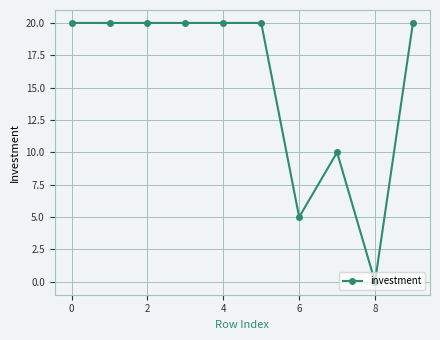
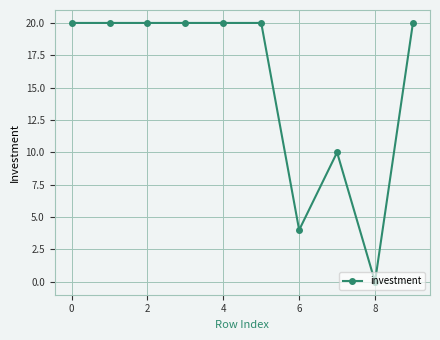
  {
    "0": 20,
    "2": 20,
    "4": 20,
-   "6": 5
+   "6": 4
  }
